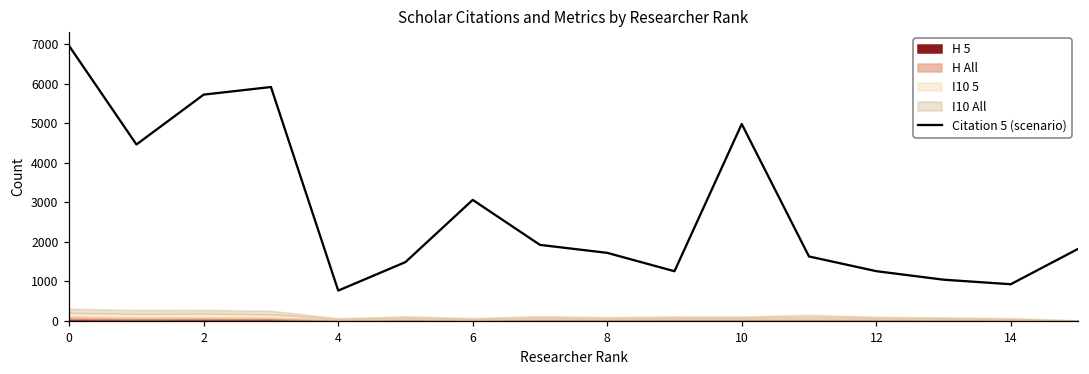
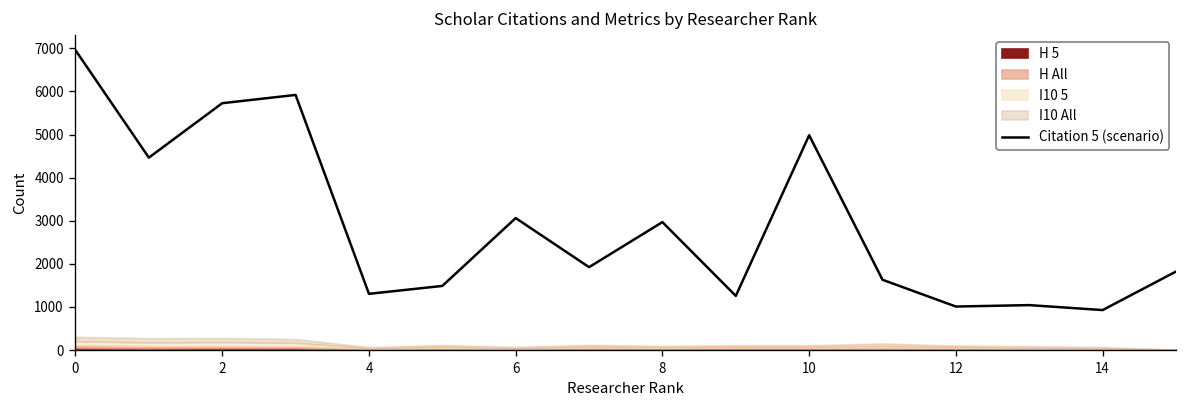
  {
    "Citation 5 (scenario)": {
      "0": 7000,
      "2": 5700,
-     "4": 800,
+     "4": 1300,
      "6": 3100,
-     "8": 1700,
+     "8": 3000,
      "10": 5000,
-     "12": 1300,
+     "12": 1000,
      "14": 900
    }
  }
